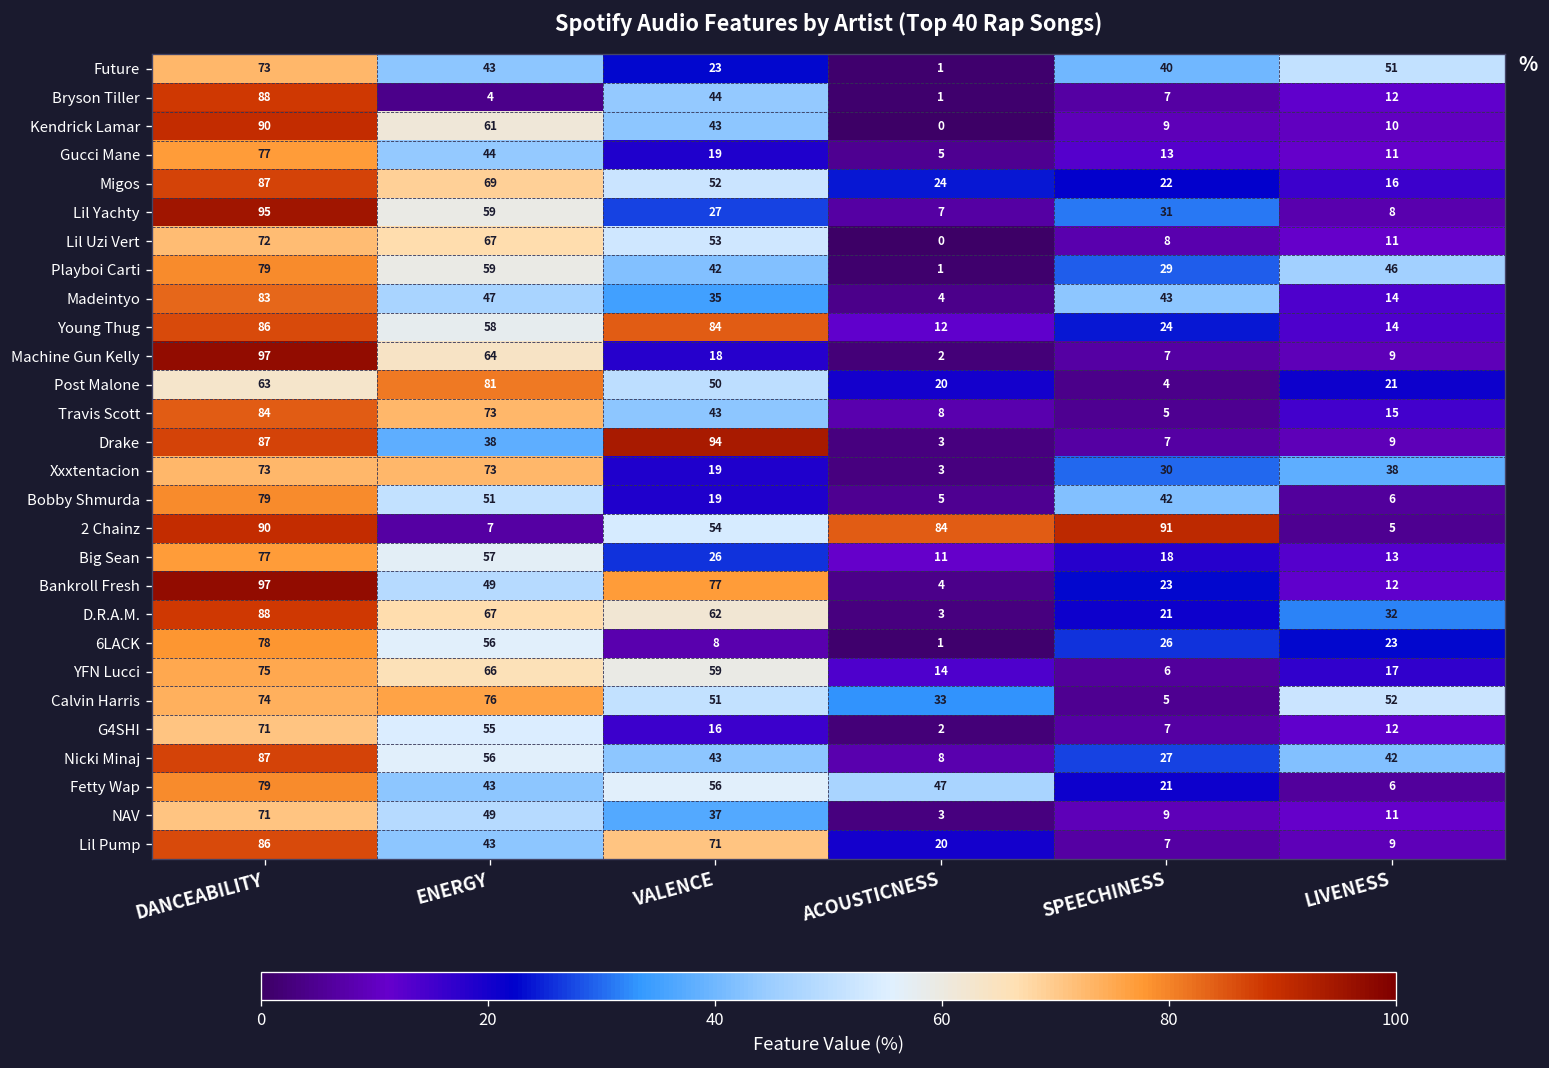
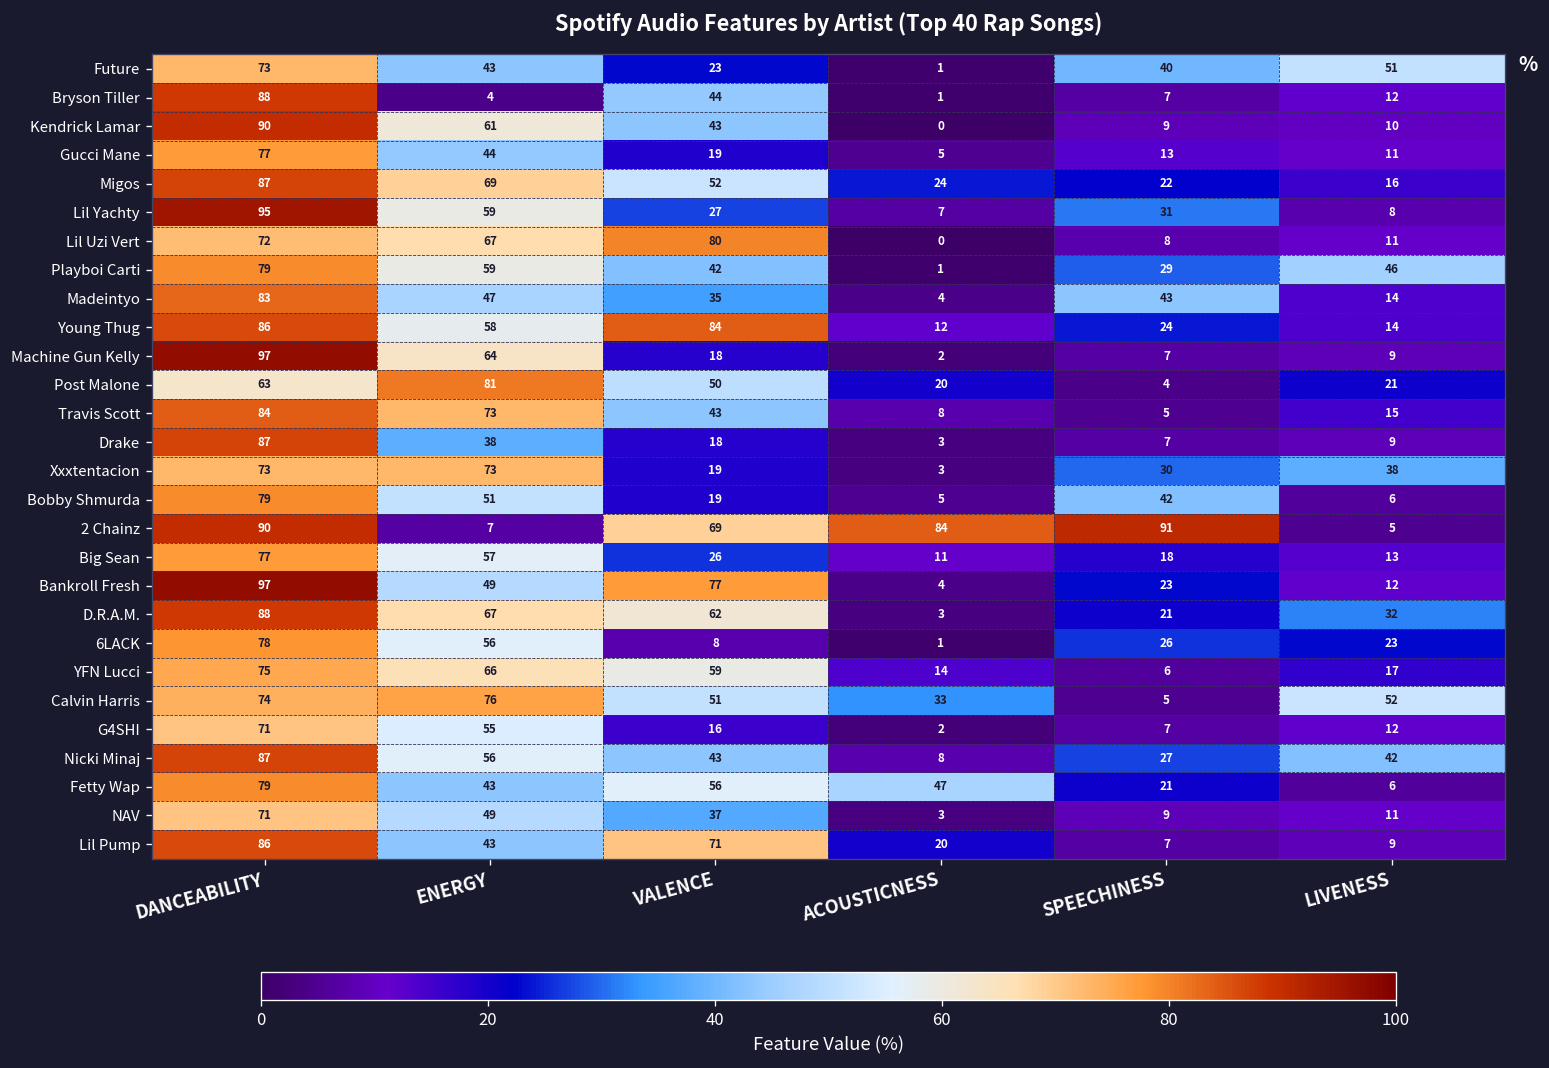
  {
    "Future": {
      "DANCEABILITY": 73,
      "ENERGY": 43,
      "VALENCE": 23,
      "ACOUSTICNESS": 1,
      "SPEECHINESS": 40,
      "LIVENESS": 51
    },
    "Bryson Tiller": {
      "DANCEABILITY": 88,
      "ENERGY": 4,
      "VALENCE": 44,
      "ACOUSTICNESS": 1,
      "SPEECHINESS": 7,
      "LIVENESS": 12
    },
    "Kendrick Lamar": {
      "DANCEABILITY": 90,
      "ENERGY": 61,
      "VALENCE": 43,
      "ACOUSTICNESS": 0,
      "SPEECHINESS": 9,
      "LIVENESS": 10
    },
    "Gucci Mane": {
      "DANCEABILITY": 77,
      "ENERGY": 44,
      "VALENCE": 19,
      "ACOUSTICNESS": 5,
      "SPEECHINESS": 13,
      "LIVENESS": 11
    },
    "Migos": {
      "DANCEABILITY": 87,
      "ENERGY": 69,
      "VALENCE": 52,
      "ACOUSTICNESS": 24,
      "SPEECHINESS": 22,
      "LIVENESS": 16
    },
    "Lil Yachty": {
      "DANCEABILITY": 95,
      "ENERGY": 59,
      "VALENCE": 27,
      "ACOUSTICNESS": 7,
      "SPEECHINESS": 31,
      "LIVENESS": 8
    },
    "Lil Uzi Vert": {
      "DANCEABILITY": 72,
      "ENERGY": 67,
-     "VALENCE": 53,
+     "VALENCE": 80,
      "ACOUSTICNESS": 0,
      "SPEECHINESS": 8,
      "LIVENESS": 11
    },
    "Playboi Carti": {
      "DANCEABILITY": 79,
      "ENERGY": 59,
      "VALENCE": 42,
      "ACOUSTICNESS": 1,
      "SPEECHINESS": 29,
      "LIVENESS": 46
    },
    "Madeintyo": {
      "DANCEABILITY": 83,
      "ENERGY": 47,
      "VALENCE": 35,
      "ACOUSTICNESS": 4,
      "SPEECHINESS": 43,
      "LIVENESS": 14
    },
    "Young Thug": {
      "DANCEABILITY": 86,
      "ENERGY": 58,
      "VALENCE": 84,
      "ACOUSTICNESS": 12,
      "SPEECHINESS": 24,
      "LIVENESS": 14
    },
    "Machine Gun Kelly": {
      "DANCEABILITY": 97,
      "ENERGY": 64,
      "VALENCE": 18,
      "ACOUSTICNESS": 2,
      "SPEECHINESS": 7,
      "LIVENESS": 9
    },
    "Post Malone": {
      "DANCEABILITY": 63,
      "ENERGY": 81,
      "VALENCE": 50,
      "ACOUSTICNESS": 20,
      "SPEECHINESS": 4,
      "LIVENESS": 21
    },
    "Travis Scott": {
      "DANCEABILITY": 84,
      "ENERGY": 73,
      "VALENCE": 43,
      "ACOUSTICNESS": 8,
      "SPEECHINESS": 5,
      "LIVENESS": 15
    },
    "Drake": {
      "DANCEABILITY": 87,
      "ENERGY": 38,
-     "VALENCE": 94,
+     "VALENCE": 18,
      "ACOUSTICNESS": 3,
      "SPEECHINESS": 7,
      "LIVENESS": 9
    },
    "Xxxtentacion": {
      "DANCEABILITY": 73,
      "ENERGY": 73,
      "VALENCE": 19,
      "ACOUSTICNESS": 3,
      "SPEECHINESS": 30,
      "LIVENESS": 38
    },
    "Bobby Shmurda": {
      "DANCEABILITY": 79,
      "ENERGY": 51,
      "VALENCE": 19,
      "ACOUSTICNESS": 5,
      "SPEECHINESS": 42,
      "LIVENESS": 6
    },
    "2 Chainz": {
      "DANCEABILITY": 90,
      "ENERGY": 7,
-     "VALENCE": 54,
+     "VALENCE": 69,
      "ACOUSTICNESS": 84,
      "SPEECHINESS": 91,
      "LIVENESS": 5
    },
    "Big Sean": {
      "DANCEABILITY": 77,
      "ENERGY": 57,
      "VALENCE": 26,
      "ACOUSTICNESS": 11,
      "SPEECHINESS": 18,
      "LIVENESS": 13
    },
    "Bankroll Fresh": {
      "DANCEABILITY": 97,
      "ENERGY": 49,
      "VALENCE": 77,
      "ACOUSTICNESS": 4,
      "SPEECHINESS": 23,
      "LIVENESS": 12
    },
    "D.R.A.M.": {
      "DANCEABILITY": 88,
      "ENERGY": 67,
      "VALENCE": 62,
      "ACOUSTICNESS": 3,
      "SPEECHINESS": 21,
      "LIVENESS": 32
    },
    "6LACK": {
      "DANCEABILITY": 78,
      "ENERGY": 56,
      "VALENCE": 8,
      "ACOUSTICNESS": 1,
      "SPEECHINESS": 26,
      "LIVENESS": 23
    },
    "YFN Lucci": {
      "DANCEABILITY": 75,
      "ENERGY": 66,
      "VALENCE": 59,
      "ACOUSTICNESS": 14,
      "SPEECHINESS": 6,
      "LIVENESS": 17
    },
    "Calvin Harris": {
      "DANCEABILITY": 74,
      "ENERGY": 76,
      "VALENCE": 51,
      "ACOUSTICNESS": 33,
      "SPEECHINESS": 5,
      "LIVENESS": 52
    },
    "G4SHI": {
      "DANCEABILITY": 71,
      "ENERGY": 55,
      "VALENCE": 16,
      "ACOUSTICNESS": 2,
      "SPEECHINESS": 7,
      "LIVENESS": 12
    },
    "Nicki Minaj": {
      "DANCEABILITY": 87,
      "ENERGY": 56,
      "VALENCE": 43,
      "ACOUSTICNESS": 8,
      "SPEECHINESS": 27,
      "LIVENESS": 42
    },
    "Fetty Wap": {
      "DANCEABILITY": 79,
      "ENERGY": 43,
      "VALENCE": 56,
      "ACOUSTICNESS": 47,
      "SPEECHINESS": 21,
      "LIVENESS": 6
    },
    "NAV": {
      "DANCEABILITY": 71,
      "ENERGY": 49,
      "VALENCE": 37,
      "ACOUSTICNESS": 3,
      "SPEECHINESS": 9,
      "LIVENESS": 11
    },
    "Lil Pump": {
      "DANCEABILITY": 86,
      "ENERGY": 43,
      "VALENCE": 71,
      "ACOUSTICNESS": 20,
      "SPEECHINESS": 7,
      "LIVENESS": 9
    }
  }
